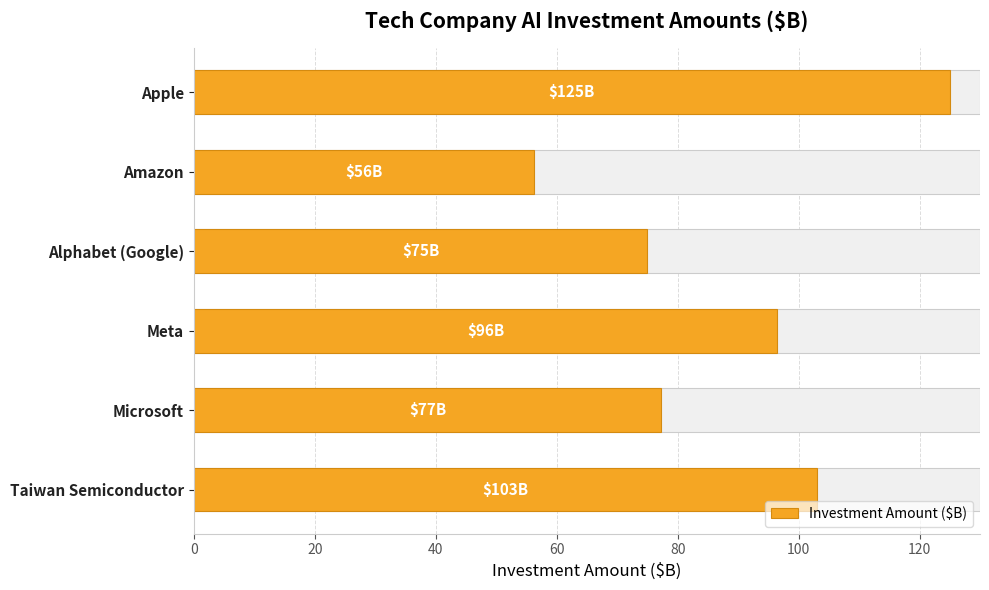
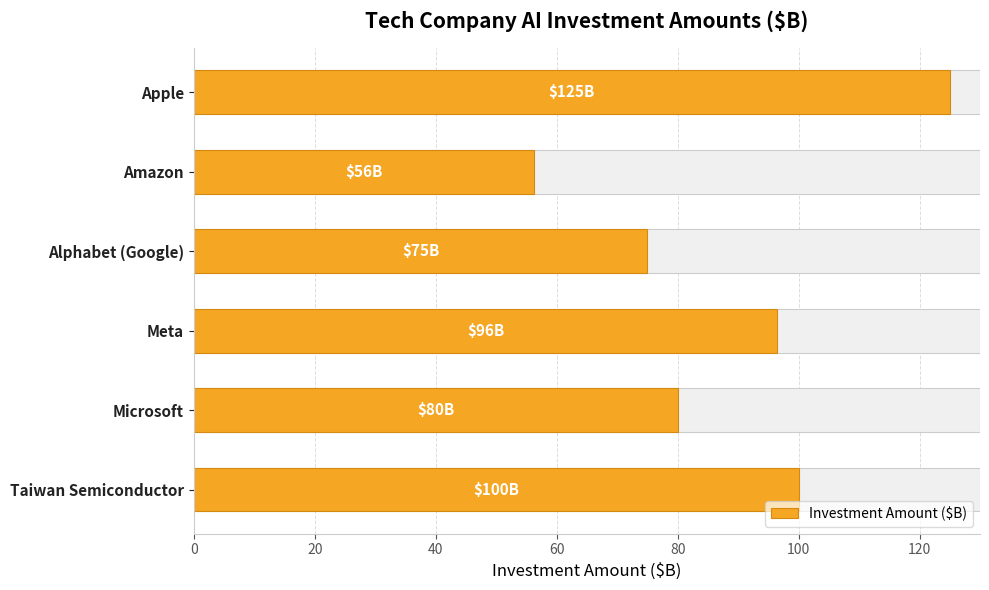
  {
    "Investment Amount ($B)": {
-     "Microsoft": "$77B",
-     "Taiwan Semiconductor": "$103B"
+     "Microsoft": "$80B",
+     "Taiwan Semiconductor": "$100B"
    }
  }
